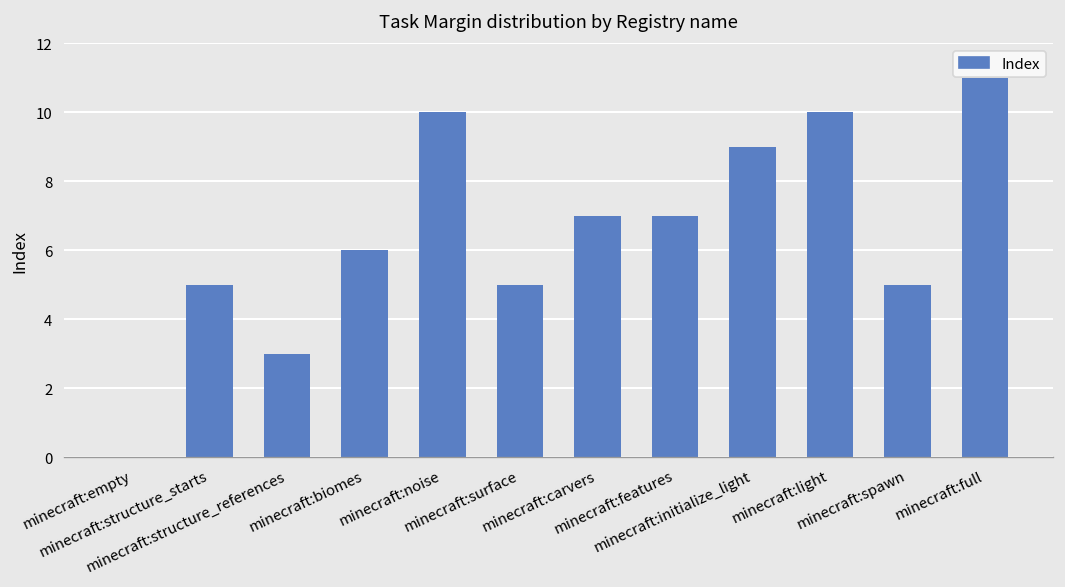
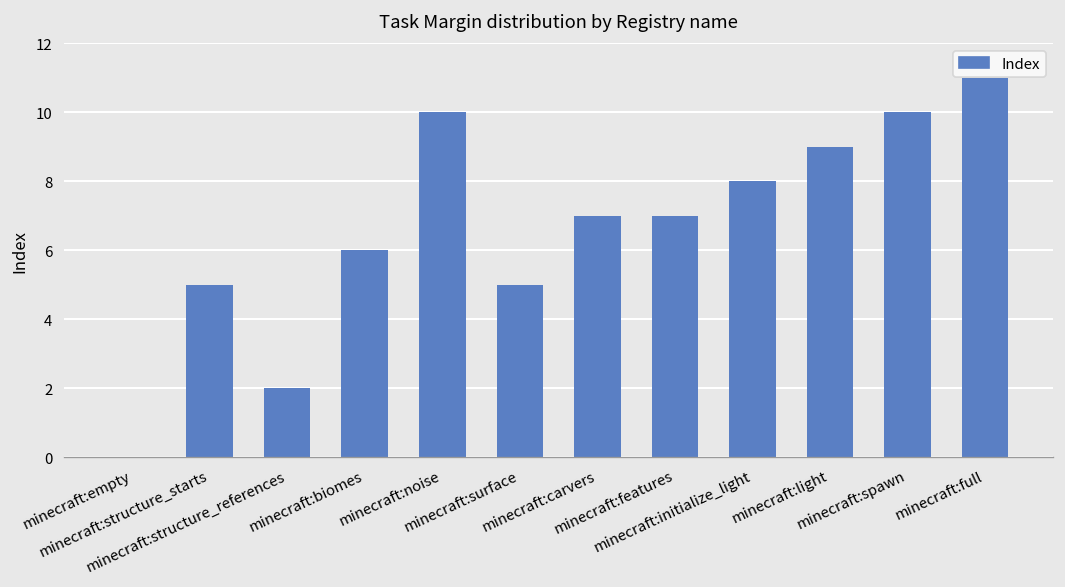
  {
    "minecraft:empty": 0,
    "minecraft:structure_starts": 5,
-   "minecraft:structure_references": 3,
+   "minecraft:structure_references": 2,
    "minecraft:biomes": 6,
    "minecraft:noise": 10,
    "minecraft:surface": 5,
    "minecraft:carvers": 7,
    "minecraft:features": 7,
-   "minecraft:initialize_light": 9,
-   "minecraft:light": 10,
-   "minecraft:spawn": 5,
+   "minecraft:initialize_light": 8,
+   "minecraft:light": 9,
+   "minecraft:spawn": 10,
    "minecraft:full": 11
  }
